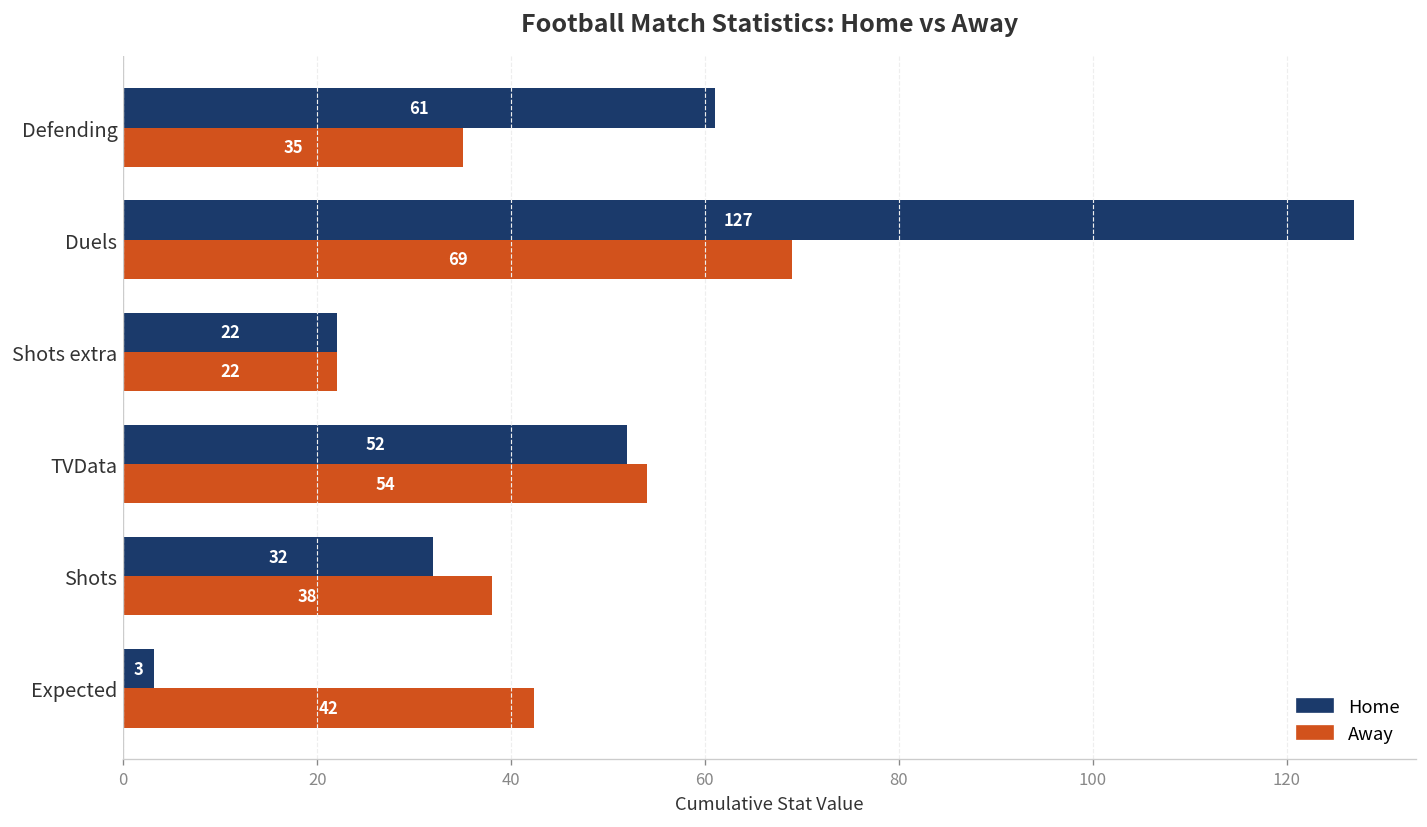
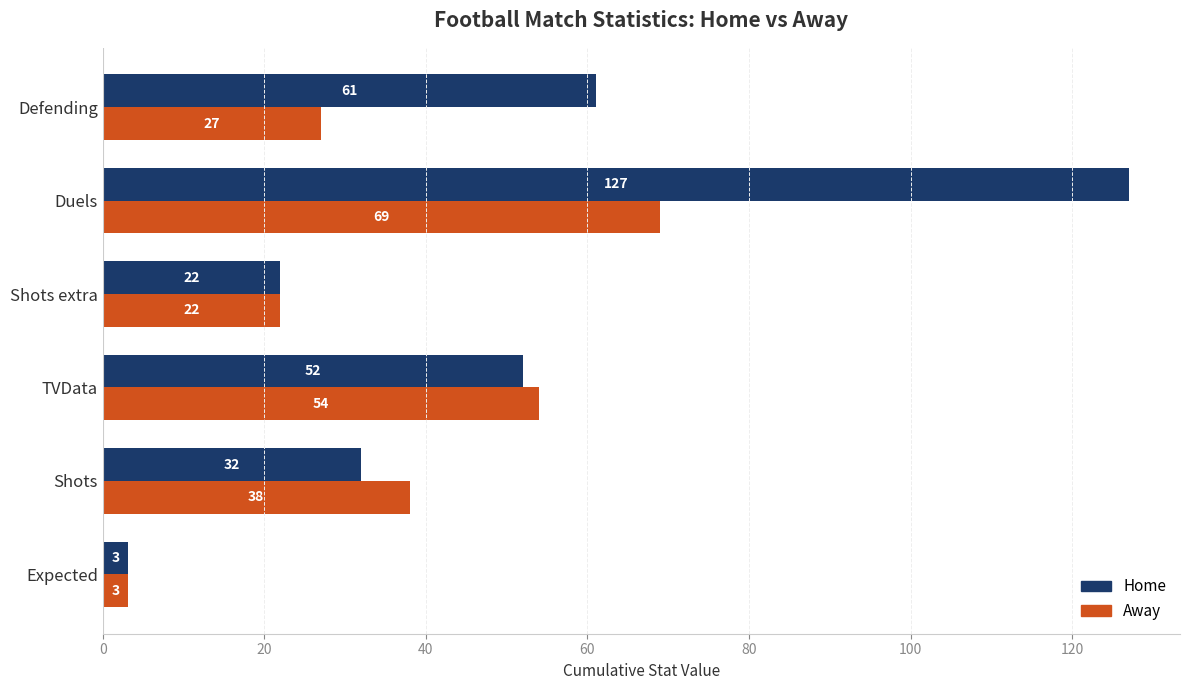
  {
    "Home": {
      "Defending": 61,
      "Duels": 127,
      "Shots extra": 22,
      "TVData": 52,
      "Shots": 32,
      "Expected": 3
    },
    "Away": {
-     "Defending": 35,
+     "Defending": 27,
      "Duels": 69,
      "Shots extra": 22,
      "TVData": 54,
      "Shots": 38,
-     "Expected": 42
+     "Expected": 3
    }
  }
